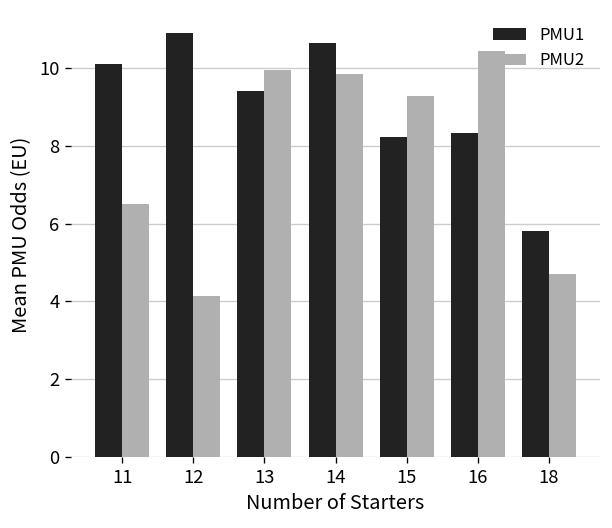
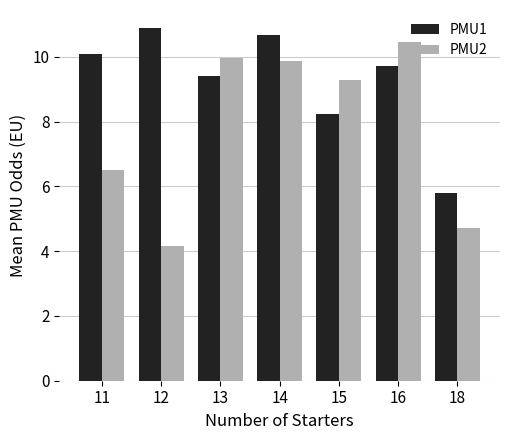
  {
    "PMU1": {
      "11": 10.1,
      "12": 10.9,
      "13": 9.4,
      "14": 10.7,
      "15": 8.2,
-     "16": 8.3,
+     "16": 9.7,
      "18": 5.8
    },
    "PMU2": {
      "11": 6.5,
      "12": 4.2,
      "13": 10.0,
      "14": 9.9,
      "15": 9.3,
      "16": 10.5,
      "18": 4.7
    }
  }
